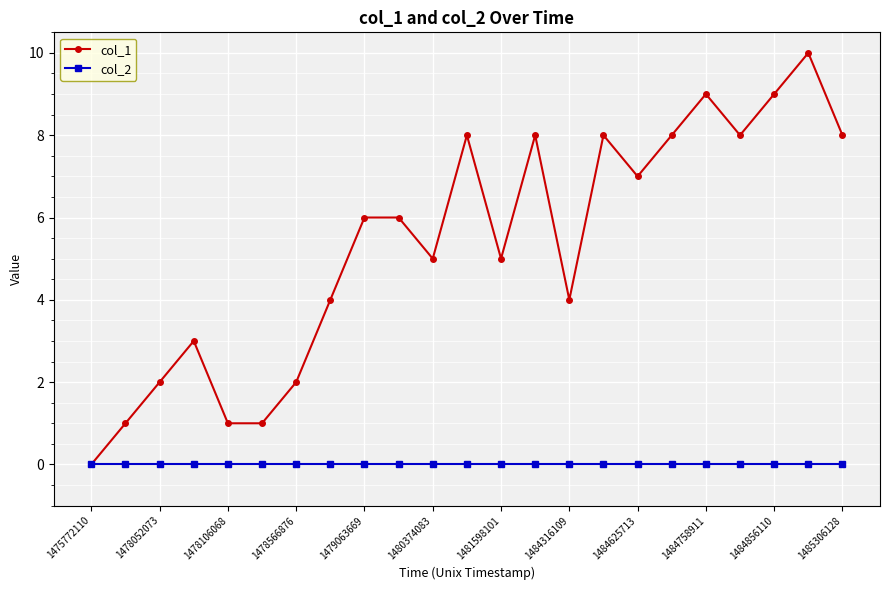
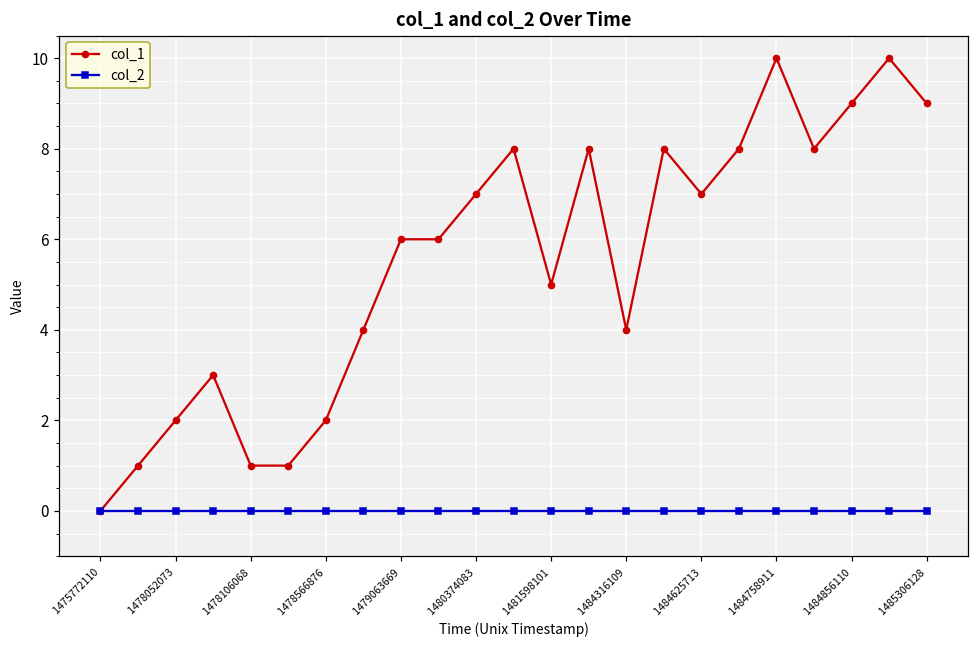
  {
    "col_1": {
      "1478052073": 2,
      "1478106068": 1,
      "1478566876": 2,
      "1479063669": 6,
-     "1480374083": 5,
+     "1480374083": 7,
      "1481598101": 5,
      "1484316109": 4,
      "1484625713": 7,
-     "1484758911": 9,
+     "1484758911": 10,
      "1484856110": 9,
-     "1485306128": 8
+     "1485306128": 9
    },
    "col_2": {
      "1478052073": 0,
      "1478106068": 0,
      "1478566876": 0,
      "1479063669": 0,
      "1480374083": 0,
      "1481598101": 0,
      "1484316109": 0,
      "1484625713": 0,
      "1484758911": 0,
      "1484856110": 0,
      "1485306128": 0
    }
  }
